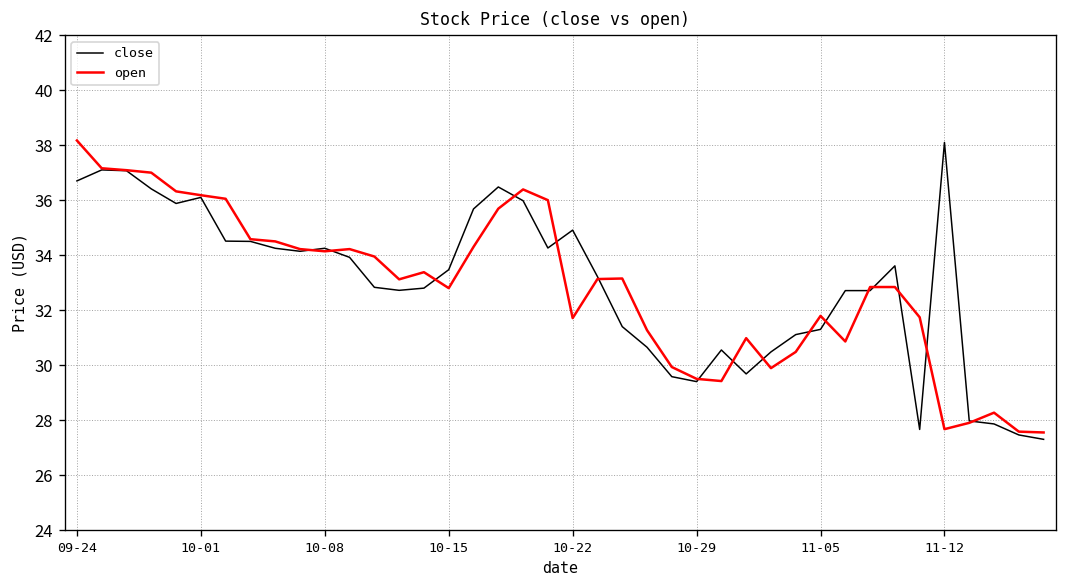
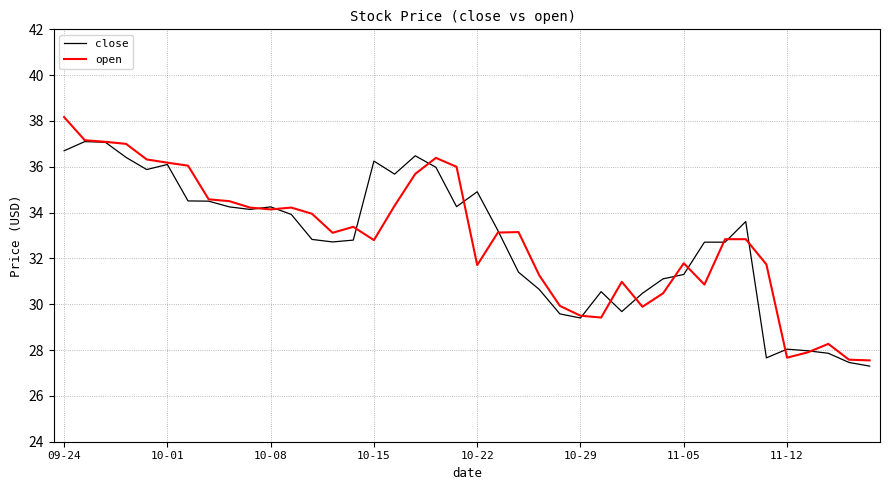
  {
    "close": {
      "09-24": 36.7,
-     "10-15": 33.5,
+     "10-15": 36.3,
      "10-22": 34.9,
      "11-05": 31.3,
-     "11-12": 38.1
+     "11-12": 28.0
    },
    "open": {
      "09-24": 38.2,
      "10-15": 32.8,
      "10-22": 31.7,
      "11-05": 31.8,
      "11-12": 27.7
    }
  }
